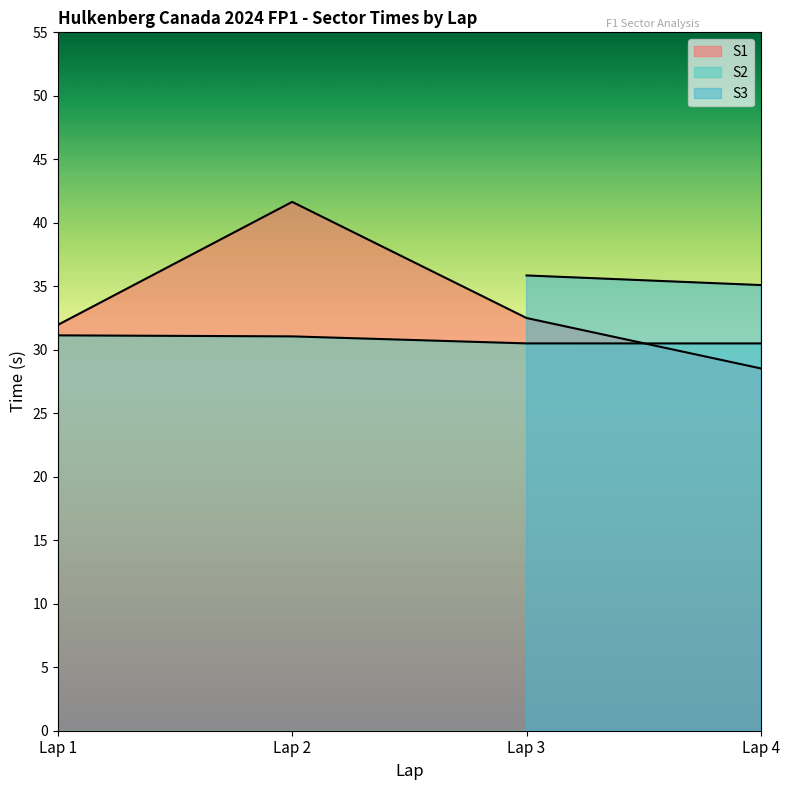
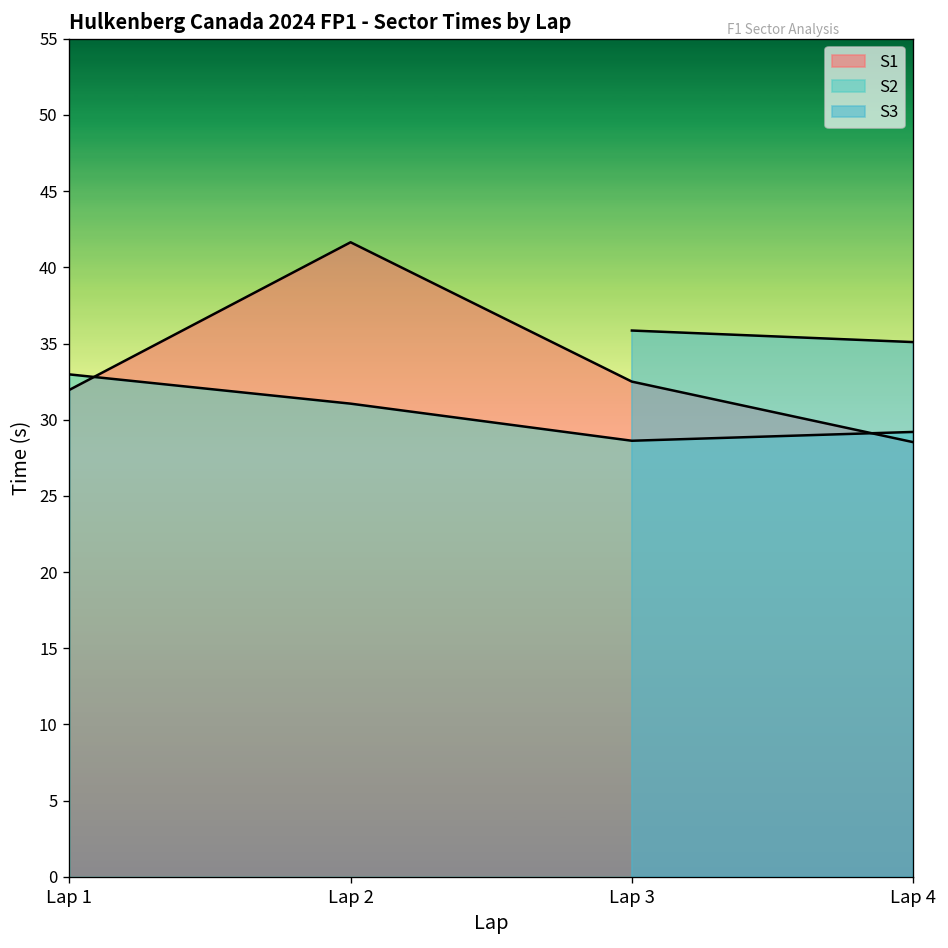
  {
    "S1": {
      "Lap 1": 32.0,
      "Lap 2": 41.6,
      "Lap 3": 32.5,
      "Lap 4": 28.5
    },
    "S2": {
-     "Lap 1": 31.1,
+     "Lap 1": 33.0,
      "Lap 2": 31.1,
-     "Lap 3": 30.5,
-     "Lap 4": 30.5
+     "Lap 3": 28.6,
+     "Lap 4": 29.2
    }
  }
